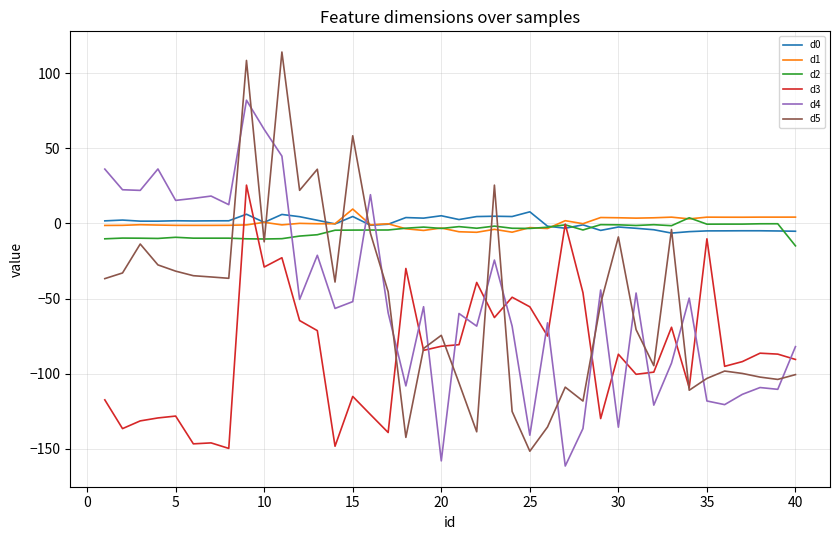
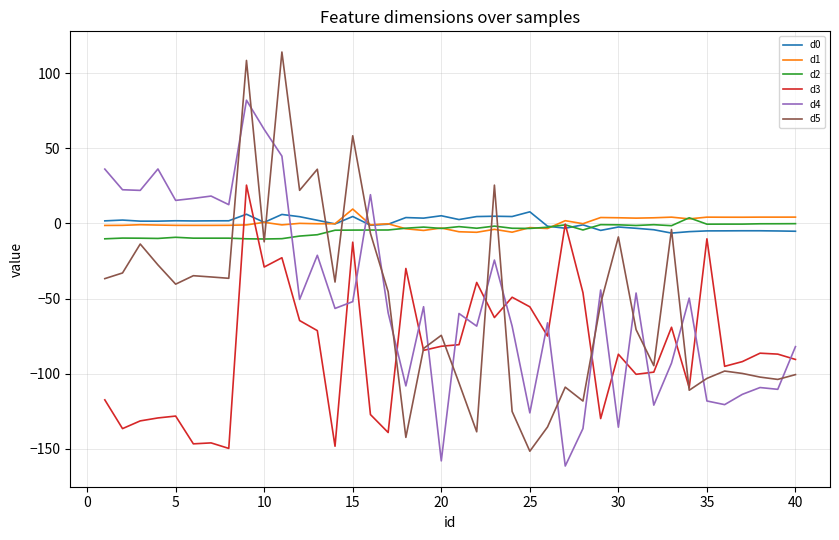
  {
    "d0": {
      "5": 2,
      "15": 5,
      "20": 5,
      "25": 8,
      "35": -5,
      "40": -5
    },
    "d1": {
      "5": -1,
      "15": 10,
      "30": 4,
      "35": 4,
      "40": 4
    },
    "d2": {
      "5": -9,
      "10": -10,
      "15": -4,
      "35": 0,
-     "40": -15
+     "40": 0
    },
    "d3": {
      "5": -128,
      "10": -29,
-     "15": -115,
+     "15": -12,
      "20": -82,
      "25": -55,
      "30": -87,
      "35": -10,
      "40": -90
    },
    "d4": {
      "5": 15,
      "10": 63,
      "15": -52,
      "20": -158,
-     "25": -141,
+     "25": -126,
      "30": -136,
      "35": -118,
      "40": -82
    },
    "d5": {
-     "5": -32,
+     "5": -40,
      "10": -12,
      "15": 58,
      "20": -74,
      "25": -152,
      "30": -9,
      "35": -103,
      "40": -101
    }
  }
